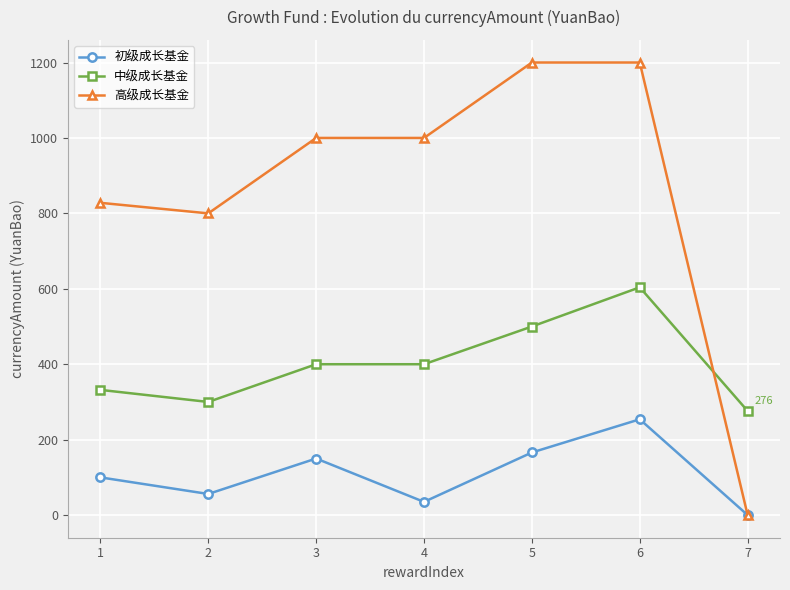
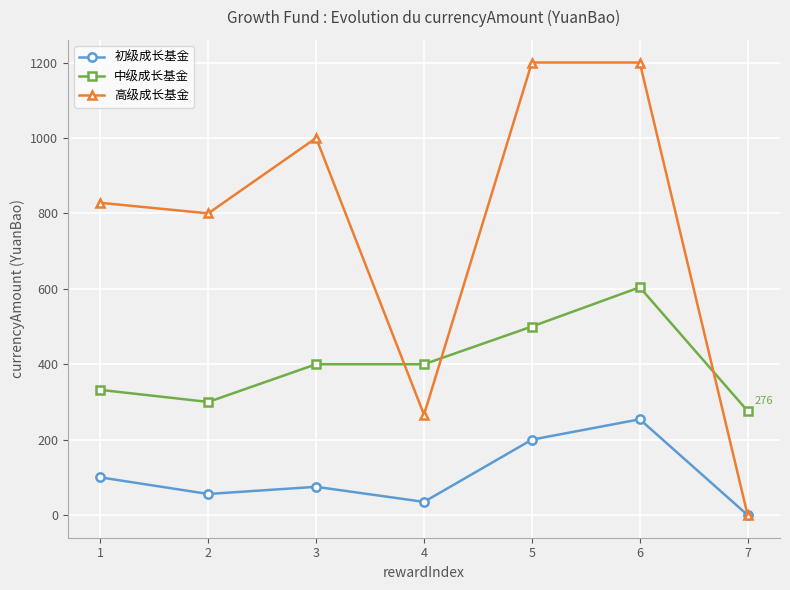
  {
    "初级成长基金": {
      "1": 100,
      "2": 60,
-     "3": 150,
+     "3": 80,
      "4": 40,
-     "5": 170,
+     "5": 200,
      "6": 250
    },
    "中级成长基金": {
      "7": 276
    },
    "高级成长基金": {
      "1": 830,
      "2": 800,
      "3": 1000,
-     "4": 1000,
+     "4": 270,
      "5": 1200,
      "6": 1200
    }
  }
